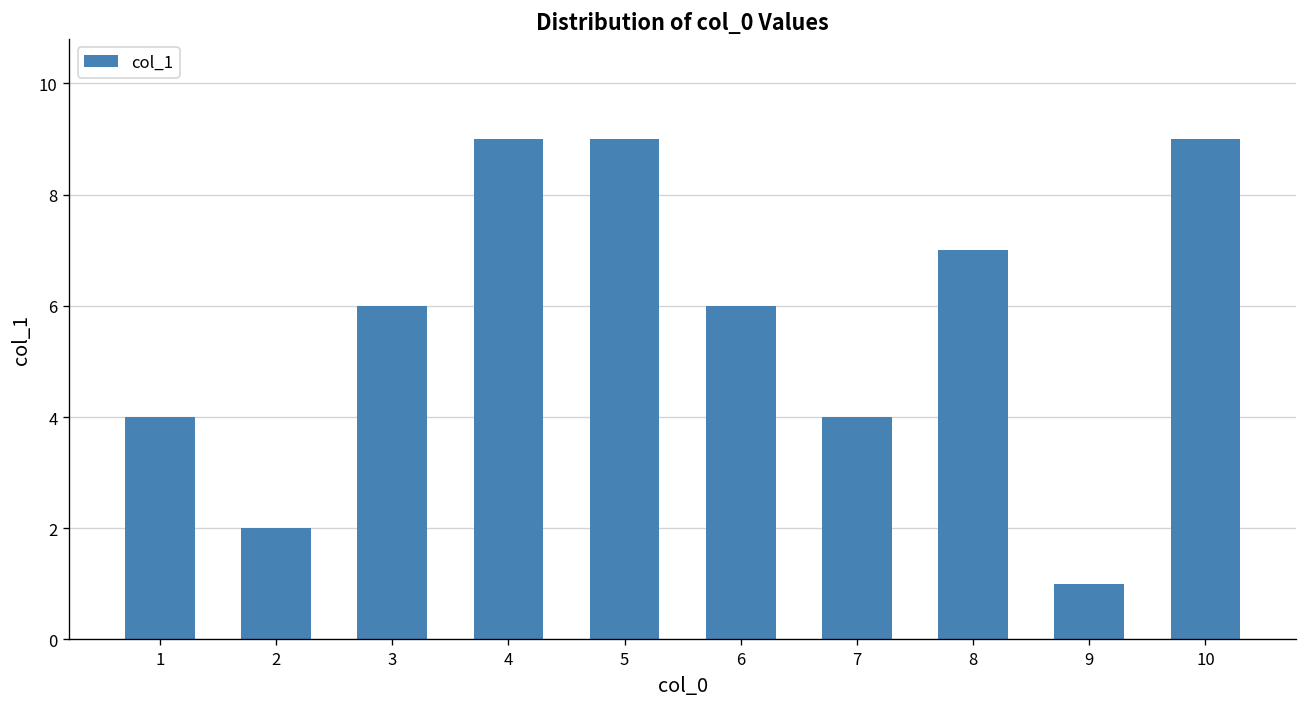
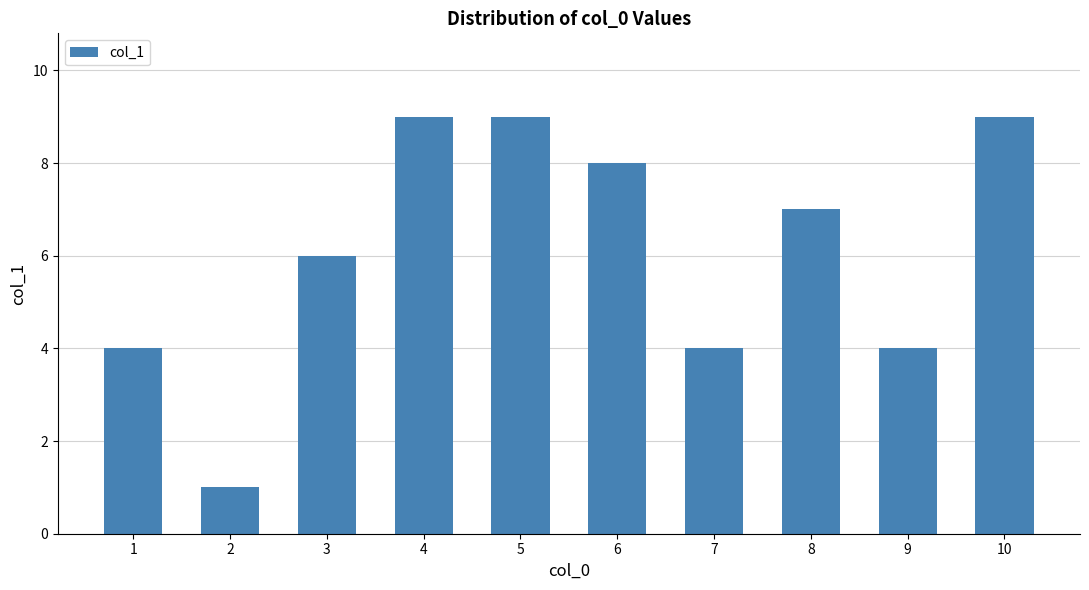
  {
    "1": 4,
-   "2": 2,
+   "2": 1,
    "3": 6,
    "4": 9,
    "5": 9,
-   "6": 6,
+   "6": 8,
    "7": 4,
    "8": 7,
-   "9": 1,
+   "9": 4,
    "10": 9
  }
